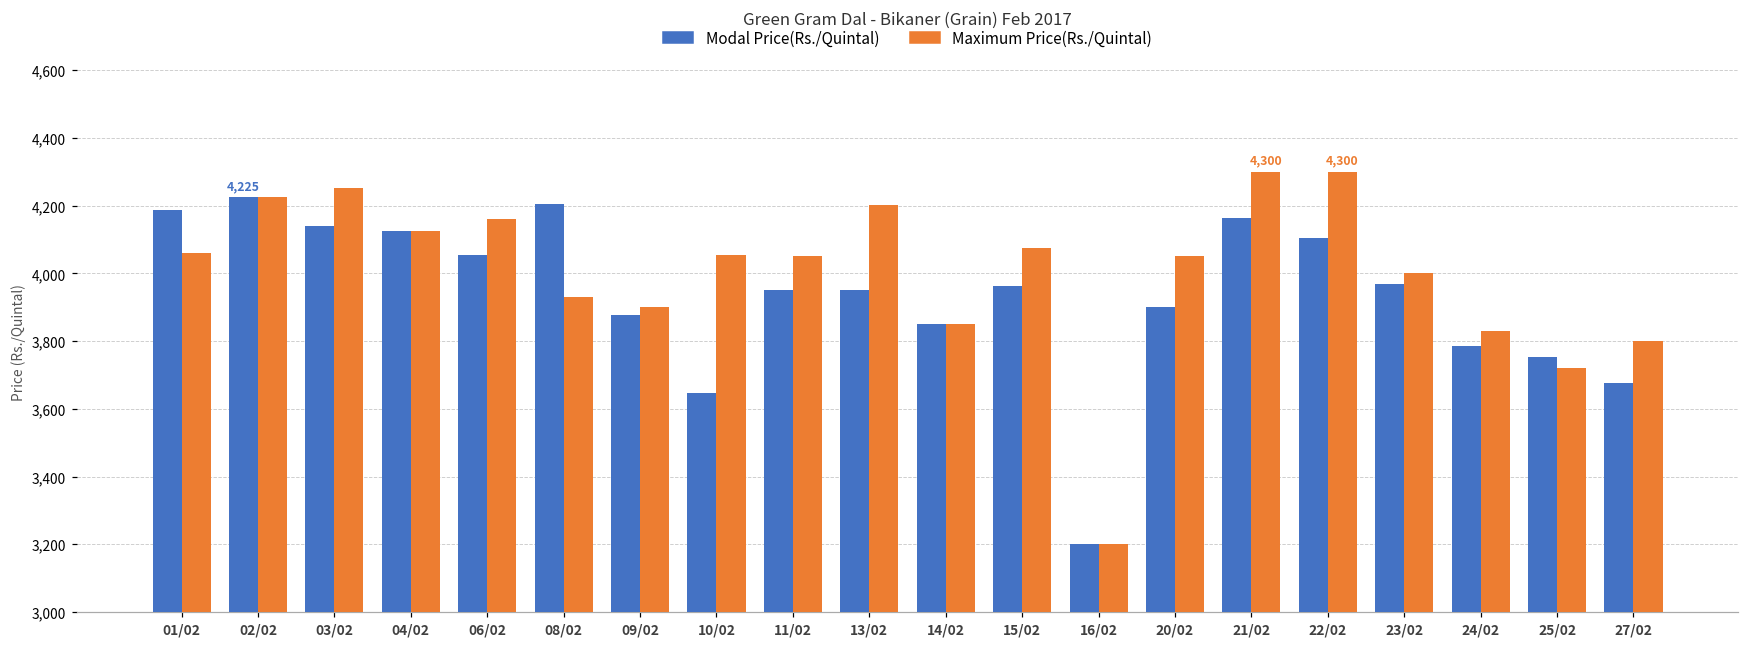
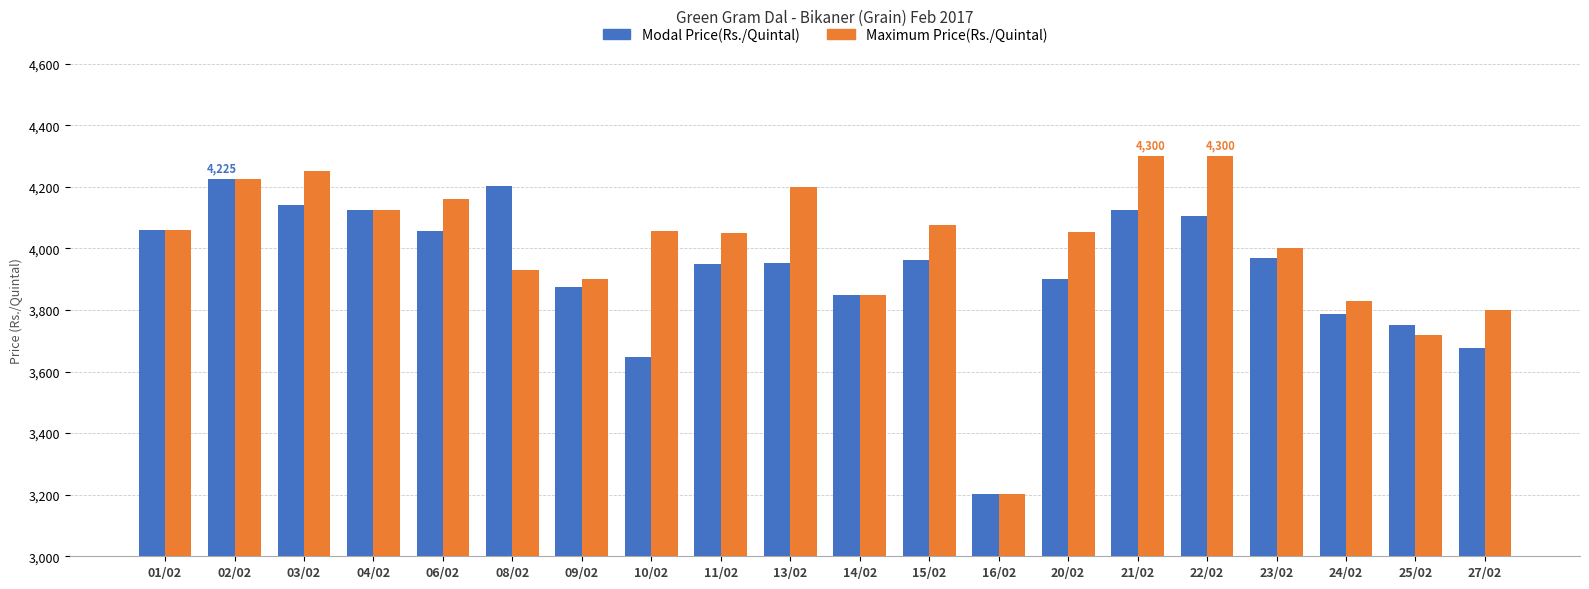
  {
    "Modal Price(Rs./Quintal)": {
-     "01/02": "4,190",
+     "01/02": "4,060",
      "03/02": "4,140",
      "04/02": "4,130",
      "06/02": "4,060",
      "08/02": "4,200",
      "09/02": "3,880",
      "10/02": "3,650",
      "11/02": "3,950",
      "13/02": "3,950",
      "14/02": "3,850",
      "15/02": "3,960",
      "16/02": "3,200",
      "20/02": "3,900",
-     "21/02": "4,160",
+     "21/02": "4,130",
      "22/02": "4,100",
      "23/02": "3,970",
      "24/02": "3,790",
      "25/02": "3,750",
      "27/02": "3,680"
    },
    "Maximum Price(Rs./Quintal)": {
      "21/02": "4,300",
      "22/02": "4,300"
    }
  }
